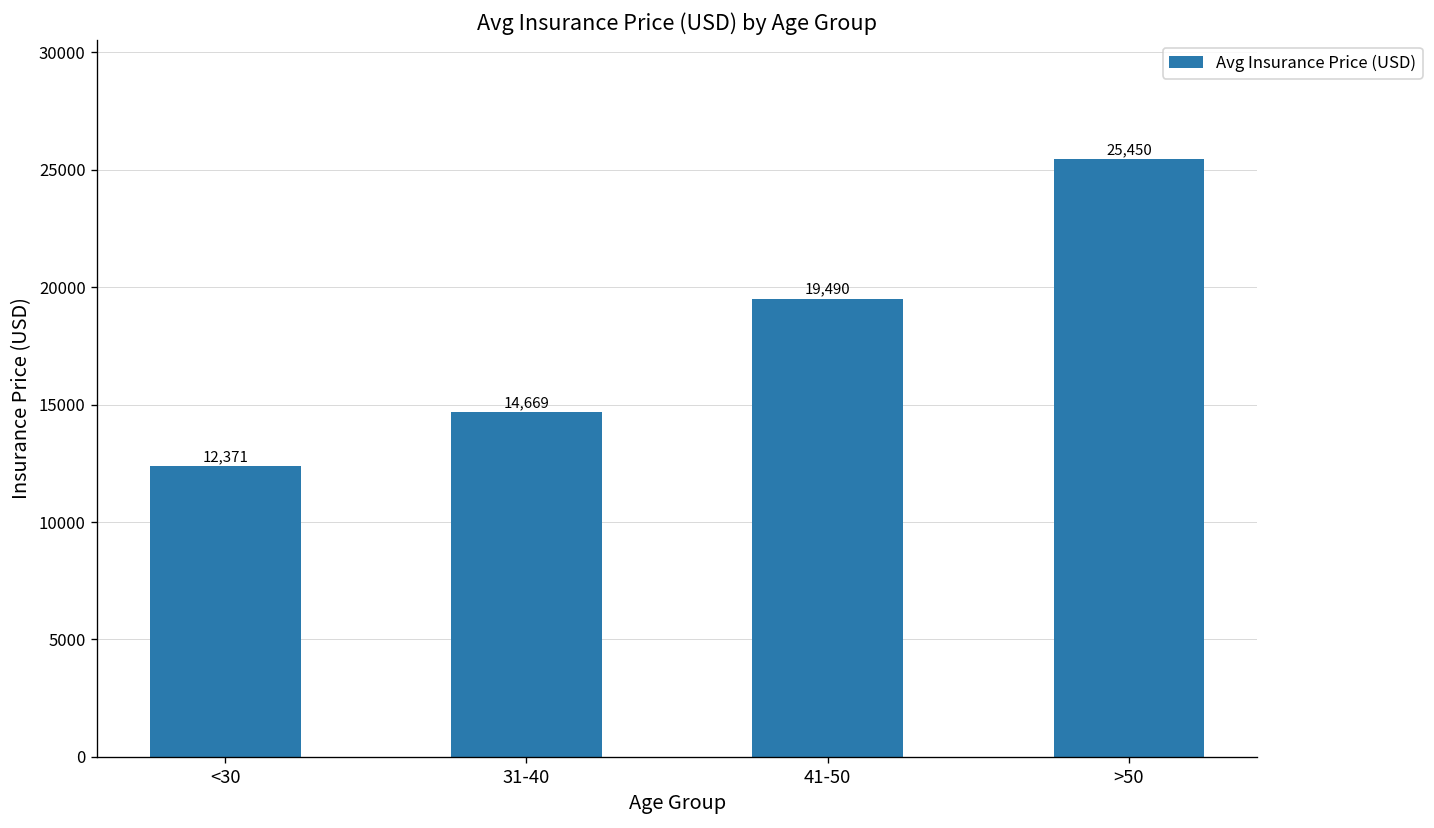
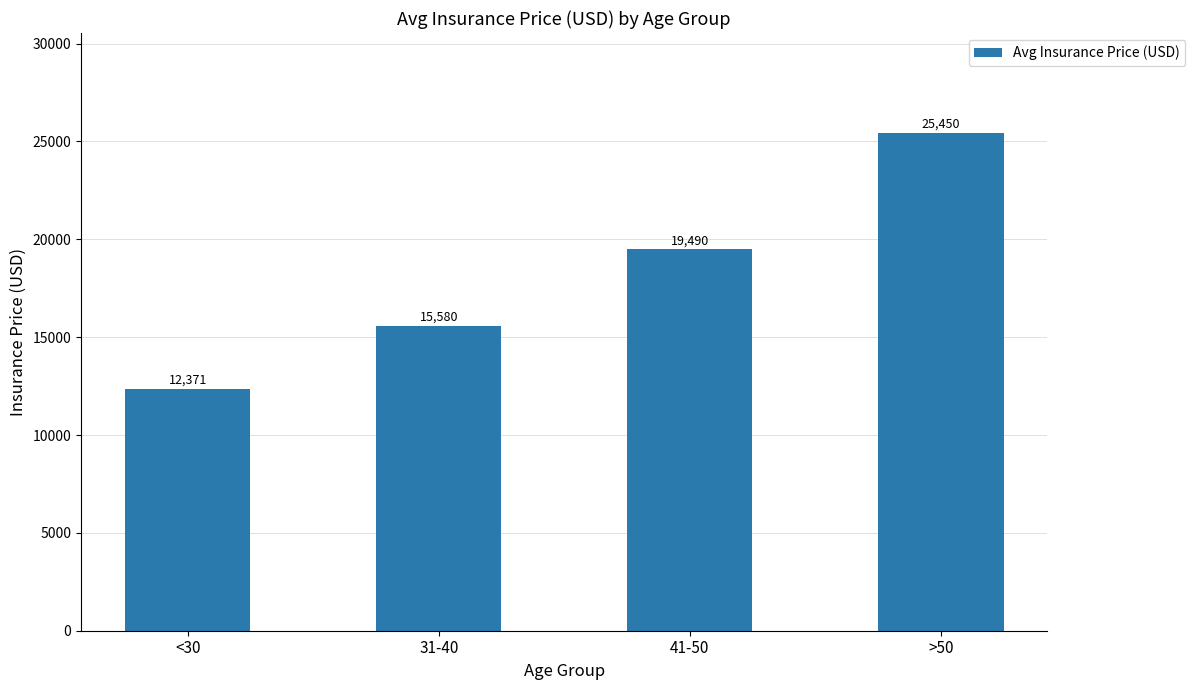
  {
    "<30": "12,371",
-   "31-40": "14,669",
+   "31-40": "15,580",
    "41-50": "19,490",
    ">50": "25,450"
  }
